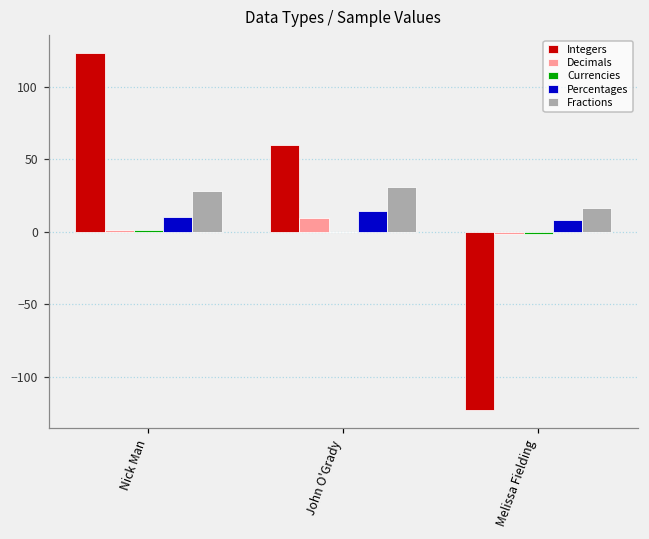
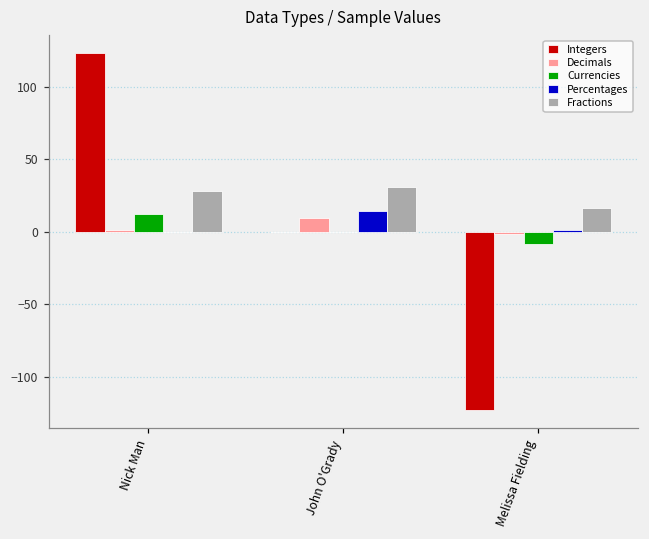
  {
    "Integers": {
      "Nick Man": 123,
-     "John O'Grady": 60,
+     "John O'Grady": 0,
      "Melissa Fielding": -123
    },
    "Decimals": {
      "John O'Grady": 10
    },
    "Currencies": {
-     "Nick Man": 1,
+     "Nick Man": 13,
      "John O'Grady": 0,
-     "Melissa Fielding": -1
+     "Melissa Fielding": -8
    },
    "Percentages": {
-     "Nick Man": 10,
+     "Nick Man": 0,
      "John O'Grady": 15,
-     "Melissa Fielding": 8
+     "Melissa Fielding": 1
    },
    "Fractions": {
      "Nick Man": 28,
      "John O'Grady": 31,
      "Melissa Fielding": 16
    }
  }
